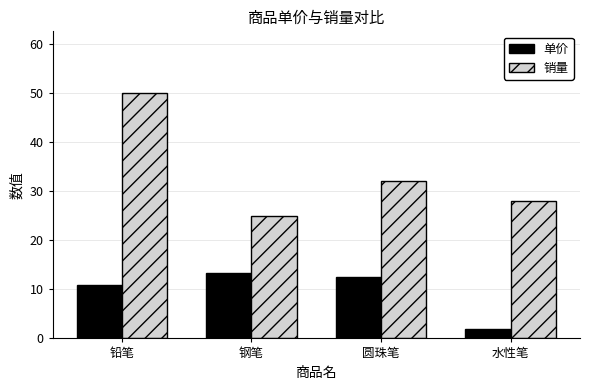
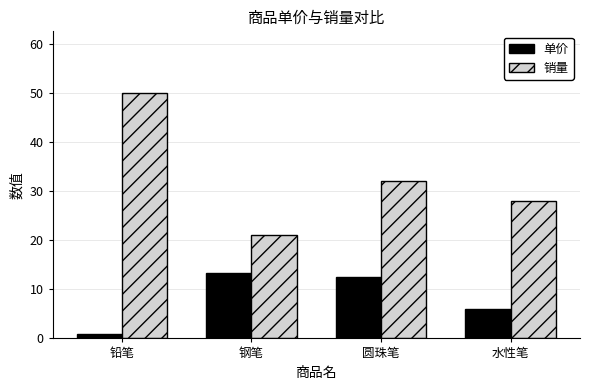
  {
    "单价": {
-     "铅笔": 11,
+     "铅笔": 1,
      "钢笔": 13,
      "圆珠笔": 13,
-     "水性笔": 2
+     "水性笔": 6
    },
    "销量": {
      "铅笔": 50,
-     "钢笔": 25,
+     "钢笔": 21,
      "圆珠笔": 32,
      "水性笔": 28
    }
  }
